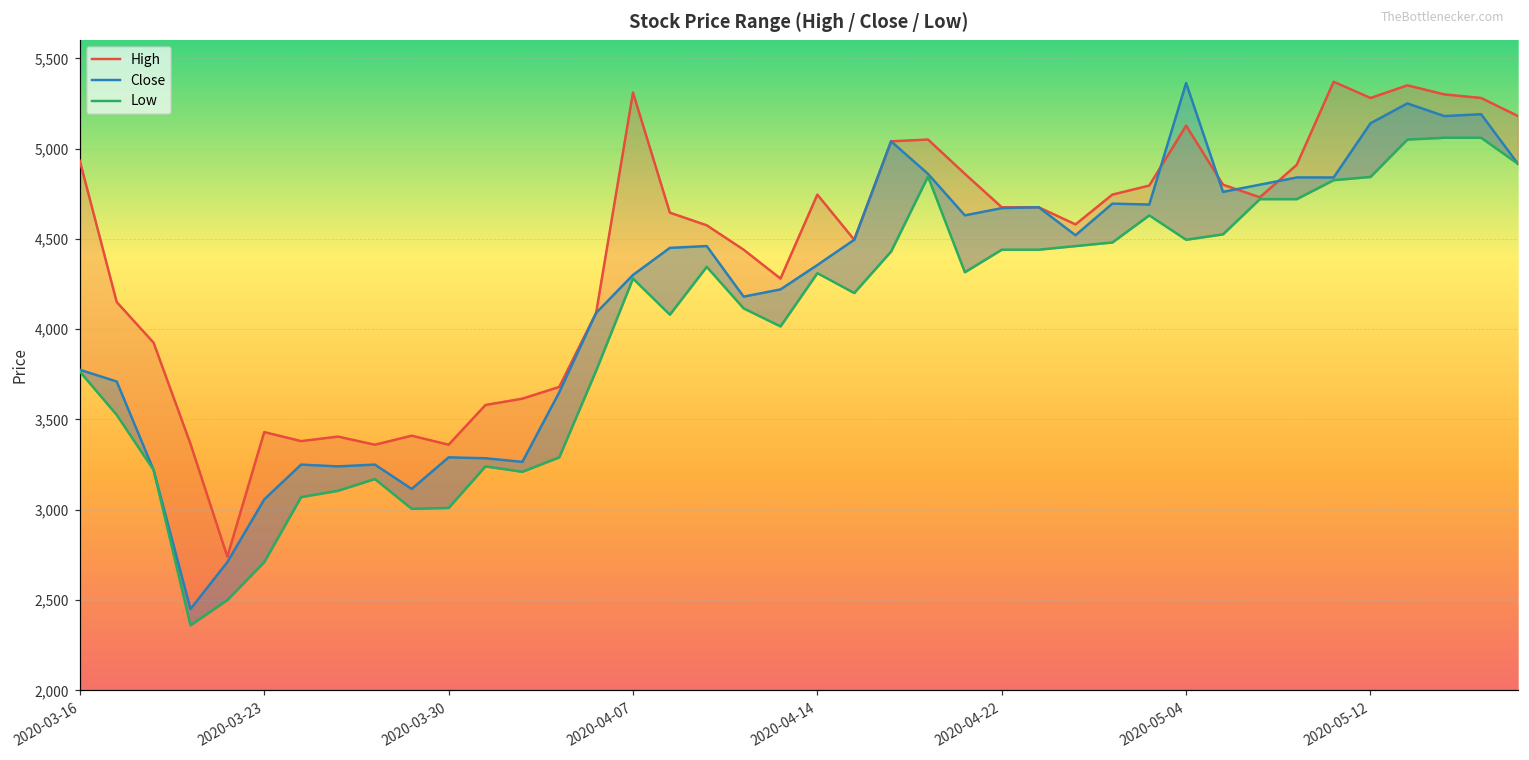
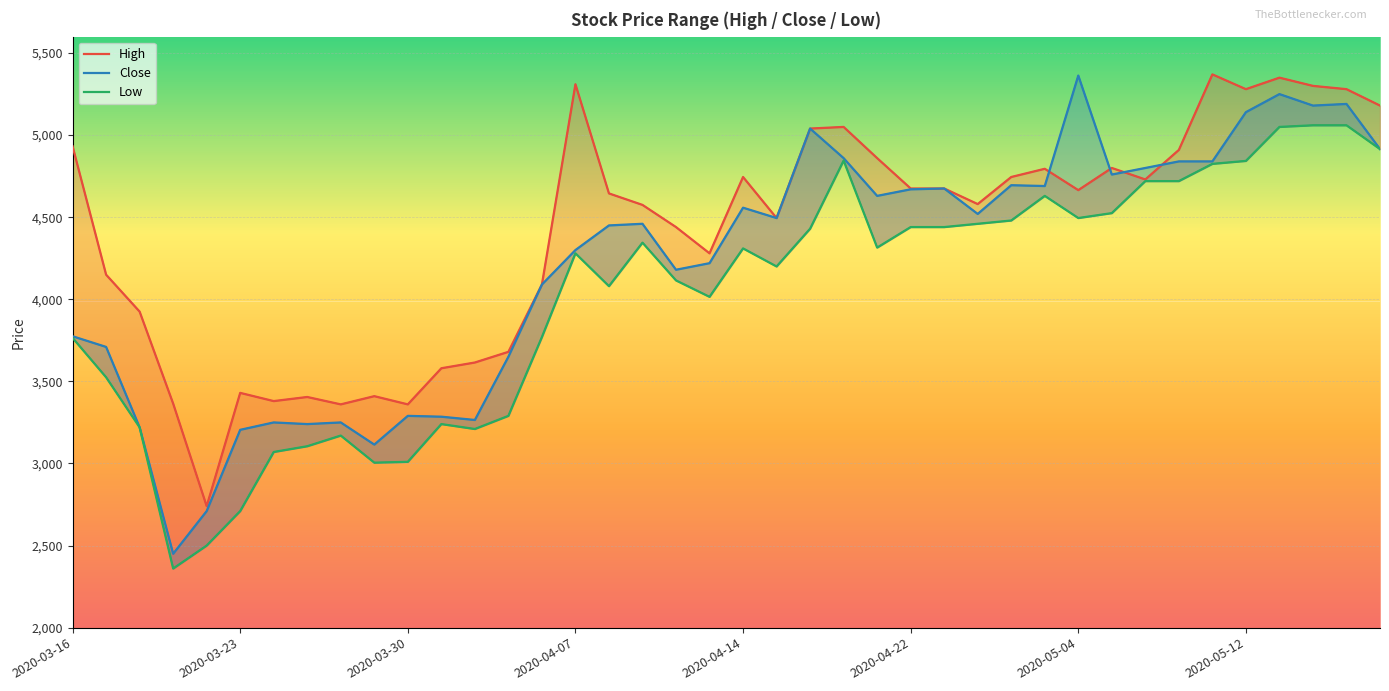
  {
    "High": {
      "2020-03-16": "4,930",
      "2020-03-23": "3,430",
      "2020-03-30": "3,360",
      "2020-04-07": "5,310",
      "2020-04-14": "4,750",
-     "2020-05-04": "5,130",
+     "2020-05-04": "4,670",
      "2020-05-12": "5,280"
    },
    "Close": {
-     "2020-03-23": "3,060",
+     "2020-03-23": "3,210",
      "2020-03-30": "3,290",
      "2020-04-07": "4,300",
-     "2020-04-14": "4,360",
+     "2020-04-14": "4,560",
      "2020-05-04": "5,360",
      "2020-05-12": "5,140"
    },
    "Low": {
      "2020-03-23": "2,710",
      "2020-03-30": "3,010",
      "2020-04-07": "4,280",
      "2020-04-14": "4,310",
      "2020-04-22": "4,440",
      "2020-05-04": "4,500",
      "2020-05-12": "4,840"
    }
  }
